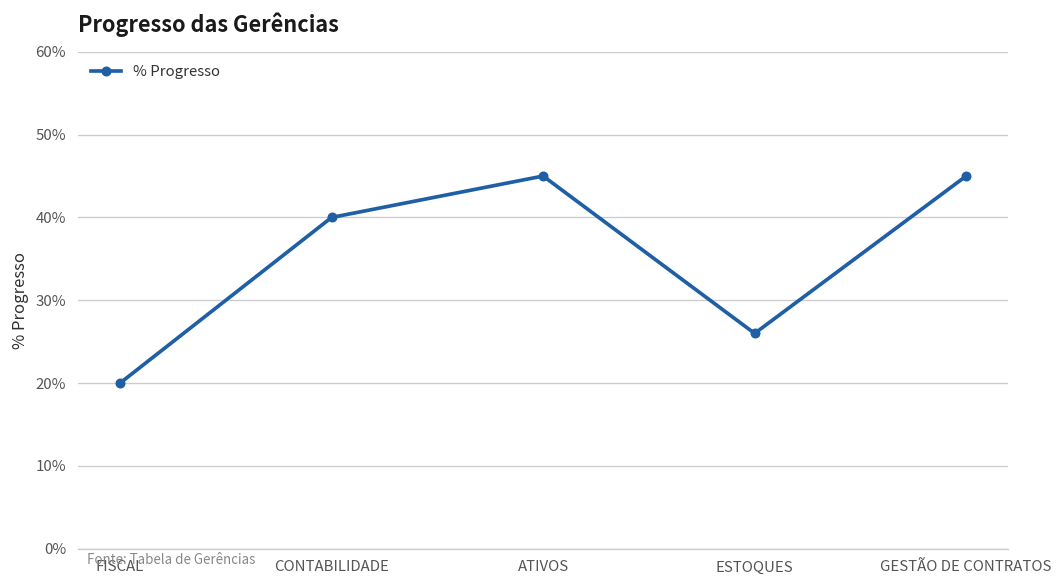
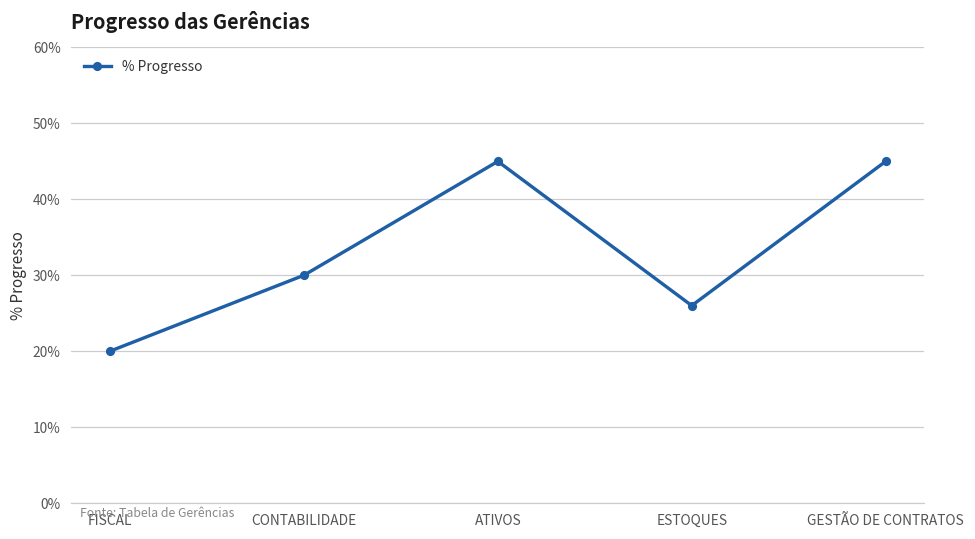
  {
    "FISCAL": "20%",
-   "CONTABILIDADE": "40%",
+   "CONTABILIDADE": "30%",
    "ATIVOS": "45%",
    "ESTOQUES": "26%",
    "GESTÃO DE CONTRATOS": "45%"
  }
